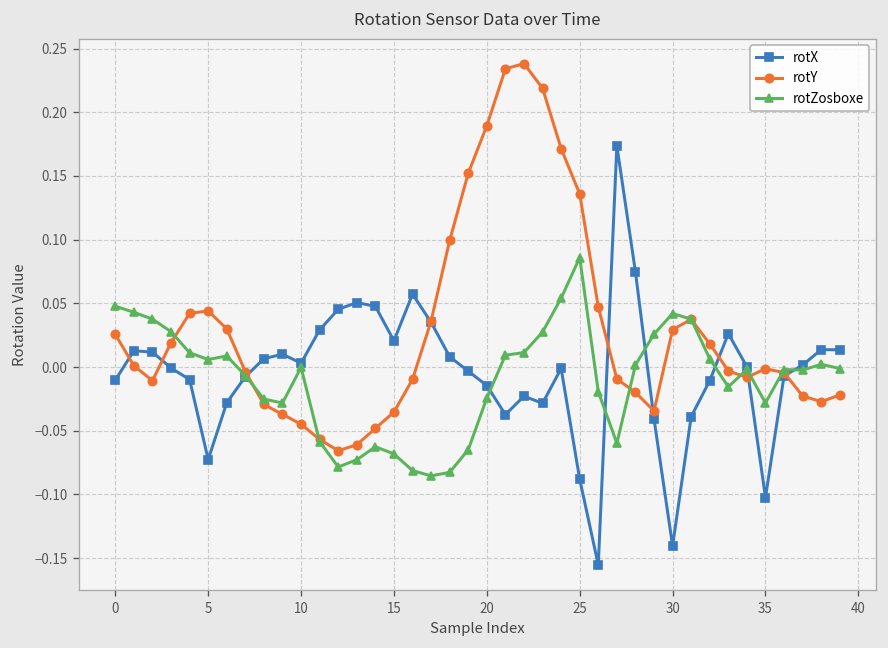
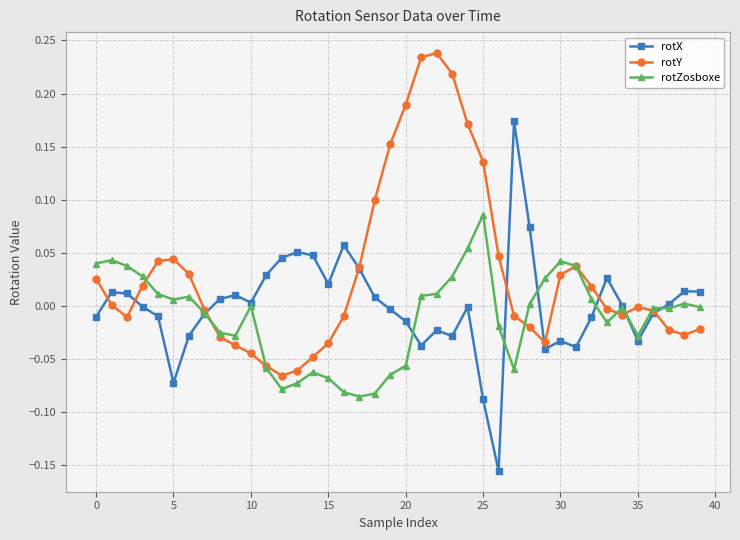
  {
    "rotX": {
      "0": -0.010,
      "5": -0.073,
      "10": 0.003,
      "15": 0.021,
      "20": -0.014,
      "25": -0.088,
-     "30": -0.140,
-     "35": -0.102
+     "30": -0.033,
+     "35": -0.033
    },
    "rotY": {
      "0": 0.026,
      "5": 0.044,
      "10": -0.045,
      "15": -0.035,
      "20": 0.189,
      "25": 0.136,
      "30": 0.029,
      "35": -0.001
    },
    "rotZosboxe": {
-     "0": 0.048,
+     "0": 0.040,
      "5": 0.006,
      "10": 0.000,
      "15": -0.068,
-     "20": -0.024,
+     "20": -0.056,
      "25": 0.086,
      "30": 0.042,
      "35": -0.028
    }
  }
